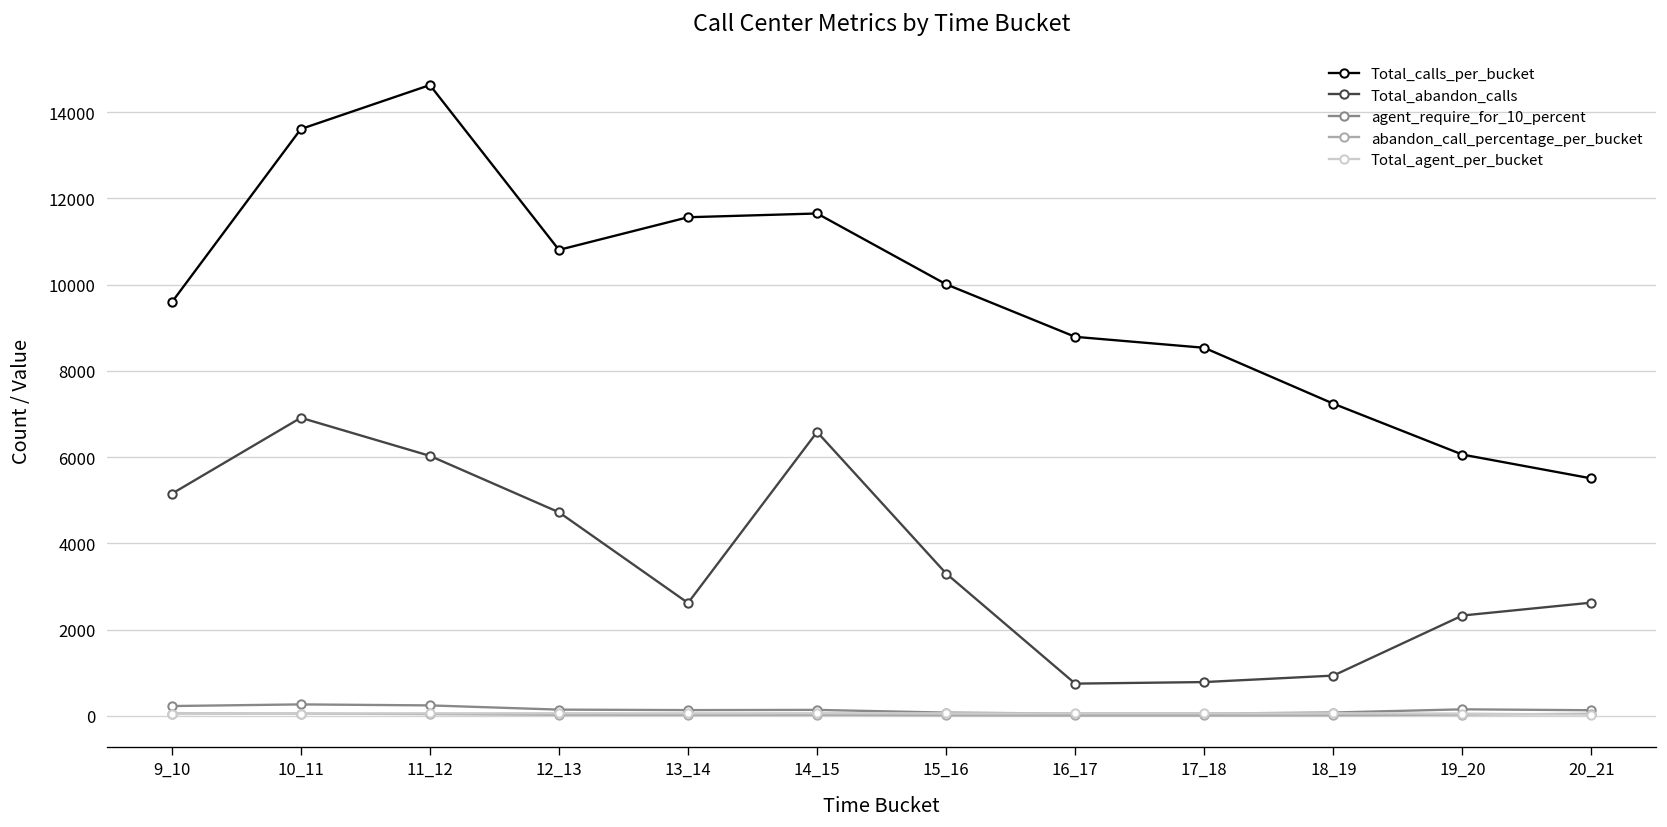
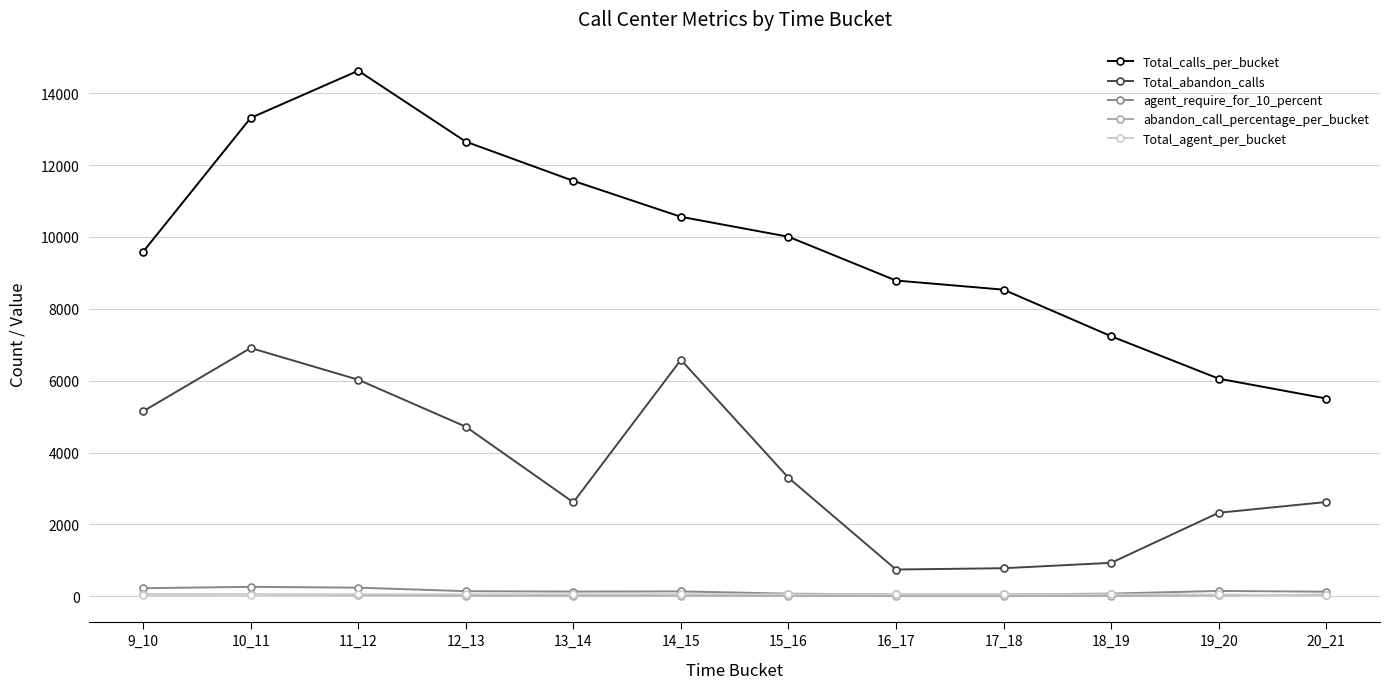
  {
    "Total_calls_per_bucket": {
      "9_10": 9600,
-     "10_11": 13600,
+     "10_11": 13300,
      "11_12": 14600,
-     "12_13": 10800,
+     "12_13": 12700,
      "13_14": 11600,
-     "14_15": 11600,
+     "14_15": 10600,
      "15_16": 10000,
      "16_17": 8800,
      "17_18": 8500,
      "18_19": 7200,
      "19_20": 6100,
      "20_21": 5500
    },
    "Total_abandon_calls": {
      "9_10": 5100,
      "10_11": 6900,
      "11_12": 6000,
      "12_13": 4700,
      "13_14": 2600,
      "14_15": 6600,
      "15_16": 3300,
      "16_17": 700,
      "17_18": 800,
      "18_19": 900,
      "19_20": 2300,
      "20_21": 2600
    }
  }
